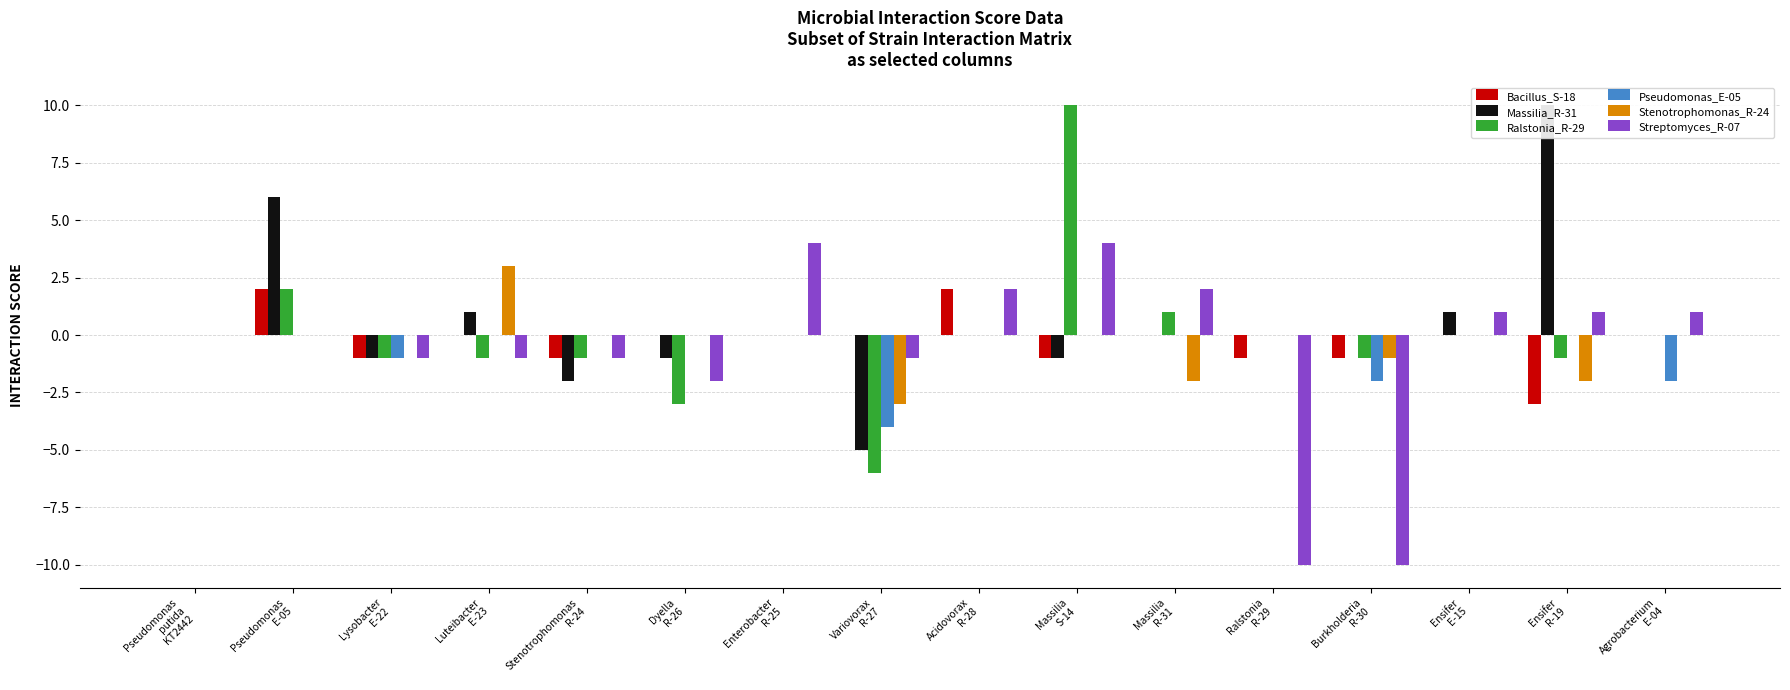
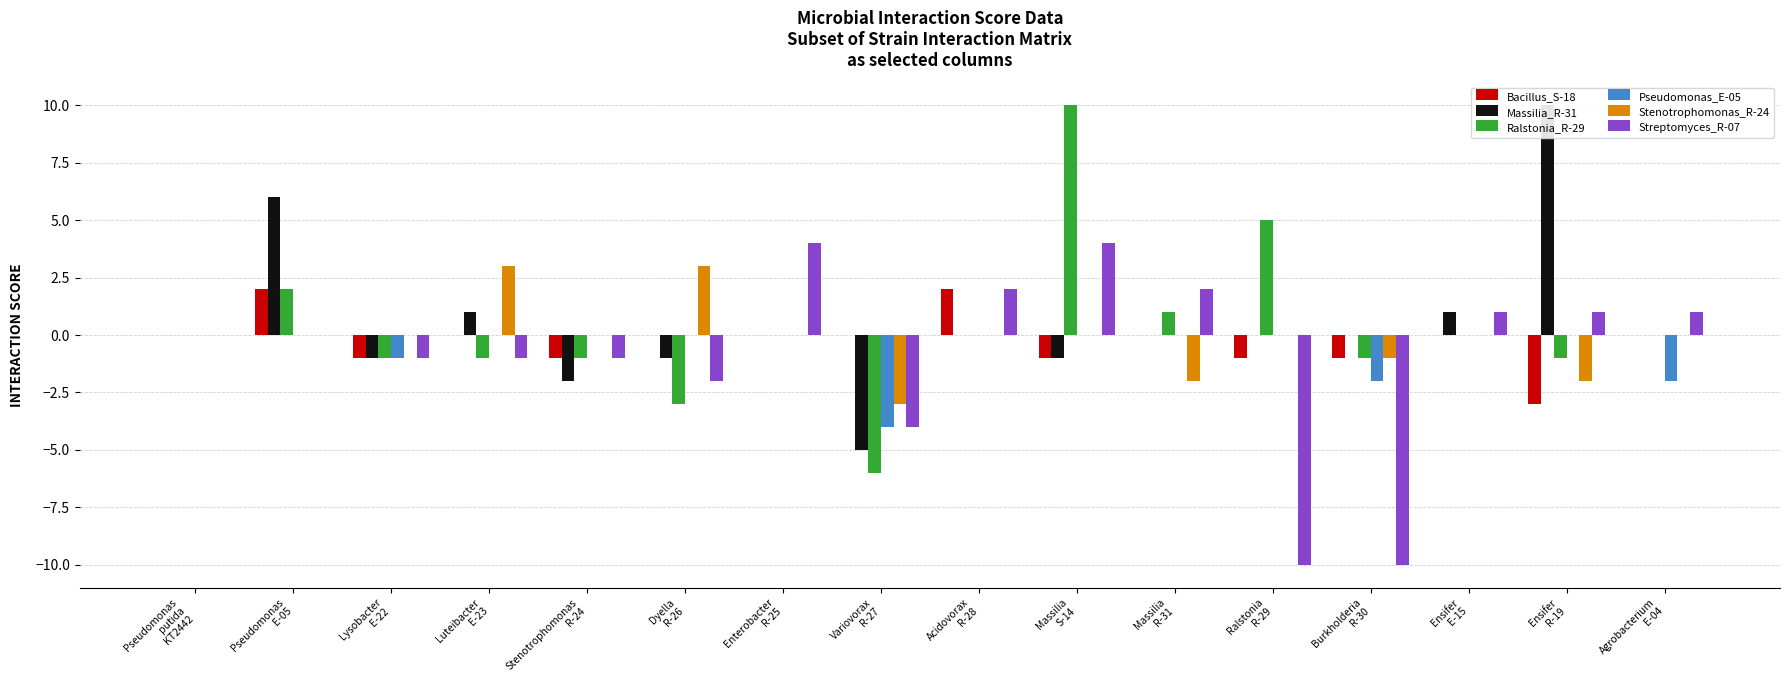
  {
    "Bacillus_S-18": {
      "Pseudomonas putida KT2442": 0,
      "Pseudomonas E-05": 2,
      "Lysobacter E-22": -1,
      "Luteibacter E-23": 0,
      "Stenotrophomonas R-24": -1,
      "Dyella R-26": 0,
      "Enterobacter R-25": 0,
      "Variovorax R-27": 0,
      "Acidovorax R-28": 2,
      "Massilia S-14": -1,
      "Massilia R-31": 0,
      "Ralstonia R-29": -1,
      "Burkholderia R-30": -1,
      "Ensifer E-15": 0,
      "Ensifer R-19": -3,
      "Agrobacterium E-04": 0
    },
    "Massilia_R-31": {
      "Pseudomonas putida KT2442": 0,
      "Pseudomonas E-05": 6,
      "Lysobacter E-22": -1,
      "Luteibacter E-23": 1,
      "Stenotrophomonas R-24": -2,
      "Dyella R-26": -1,
      "Enterobacter R-25": 0,
      "Variovorax R-27": -5,
      "Acidovorax R-28": 0,
      "Massilia S-14": -1,
      "Massilia R-31": 0,
      "Ralstonia R-29": 0,
      "Burkholderia R-30": 0,
      "Ensifer E-15": 1,
      "Agrobacterium E-04": 0
    },
    "Ralstonia_R-29": {
      "Pseudomonas putida KT2442": 0,
      "Pseudomonas E-05": 2,
      "Lysobacter E-22": -1,
      "Luteibacter E-23": -1,
      "Stenotrophomonas R-24": -1,
      "Dyella R-26": -3,
      "Enterobacter R-25": 0,
      "Variovorax R-27": -6,
      "Acidovorax R-28": 0,
      "Massilia S-14": 10,
      "Massilia R-31": 1,
-     "Ralstonia R-29": 0,
+     "Ralstonia R-29": 5,
      "Burkholderia R-30": -1,
      "Ensifer E-15": 0,
      "Ensifer R-19": -1,
      "Agrobacterium E-04": 0
    },
    "Pseudomonas_E-05": {
      "Pseudomonas putida KT2442": 0,
      "Pseudomonas E-05": 0,
      "Lysobacter E-22": -1,
      "Luteibacter E-23": 0,
      "Stenotrophomonas R-24": 0,
      "Dyella R-26": 0,
      "Enterobacter R-25": 0,
      "Variovorax R-27": -4,
      "Acidovorax R-28": 0,
      "Massilia S-14": 0,
      "Massilia R-31": 0,
      "Ralstonia R-29": 0,
      "Burkholderia R-30": -2,
      "Ensifer E-15": 0,
      "Ensifer R-19": 0,
      "Agrobacterium E-04": -2
    },
    "Stenotrophomonas_R-24": {
      "Pseudomonas putida KT2442": 0,
      "Pseudomonas E-05": 0,
      "Lysobacter E-22": 0,
      "Luteibacter E-23": 3,
      "Stenotrophomonas R-24": 0,
-     "Dyella R-26": 0,
+     "Dyella R-26": 3,
      "Enterobacter R-25": 0,
      "Variovorax R-27": -3,
      "Acidovorax R-28": 0,
      "Massilia S-14": 0,
      "Massilia R-31": -2,
      "Ralstonia R-29": 0,
      "Burkholderia R-30": -1,
      "Ensifer E-15": 0,
      "Ensifer R-19": -2,
      "Agrobacterium E-04": 0
    },
    "Streptomyces_R-07": {
      "Pseudomonas putida KT2442": 0,
      "Pseudomonas E-05": 0,
      "Lysobacter E-22": -1,
      "Luteibacter E-23": -1,
      "Stenotrophomonas R-24": -1,
      "Dyella R-26": -2,
      "Enterobacter R-25": 4,
-     "Variovorax R-27": -1,
+     "Variovorax R-27": -4,
      "Acidovorax R-28": 2,
      "Massilia S-14": 4,
      "Massilia R-31": 2,
      "Ralstonia R-29": -10,
      "Burkholderia R-30": -10,
      "Ensifer E-15": 1,
      "Ensifer R-19": 1,
      "Agrobacterium E-04": 1
    }
  }
